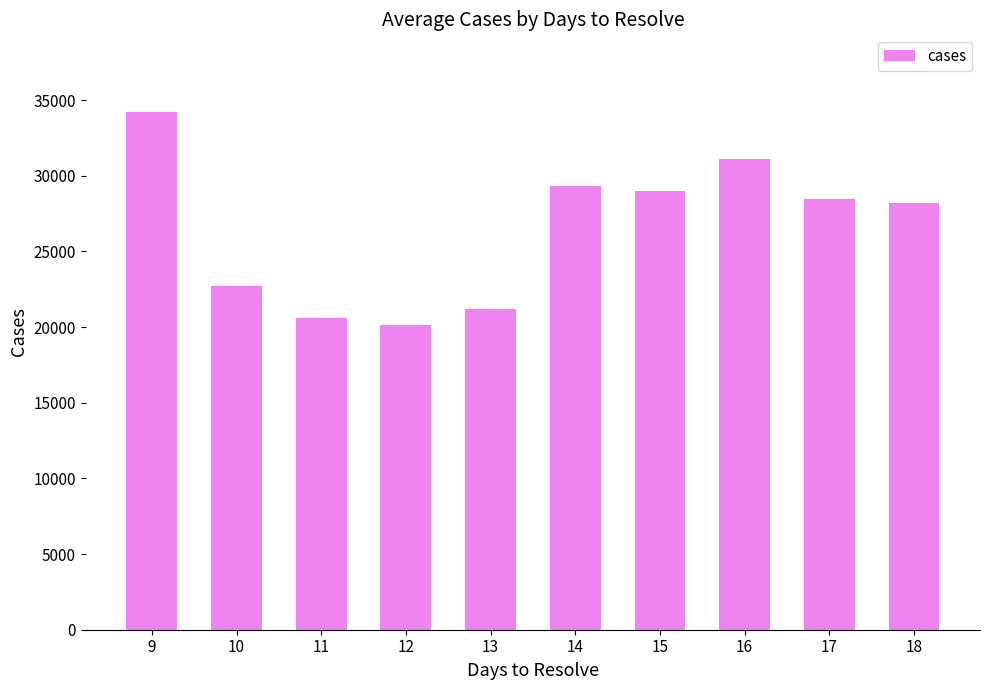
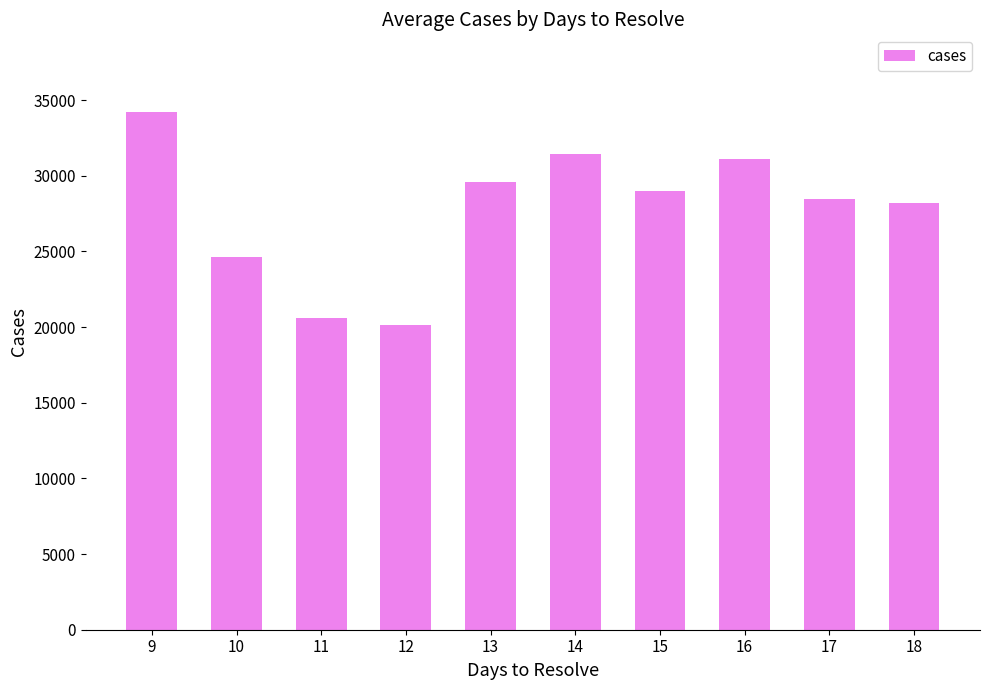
  {
    "9": 34200,
-   "10": 22700,
+   "10": 24600,
    "11": 20600,
    "12": 20100,
-   "13": 21200,
-   "14": 29300,
+   "13": 29600,
+   "14": 31500,
    "15": 29000,
    "16": 31100,
    "17": 28500,
    "18": 28200
  }
